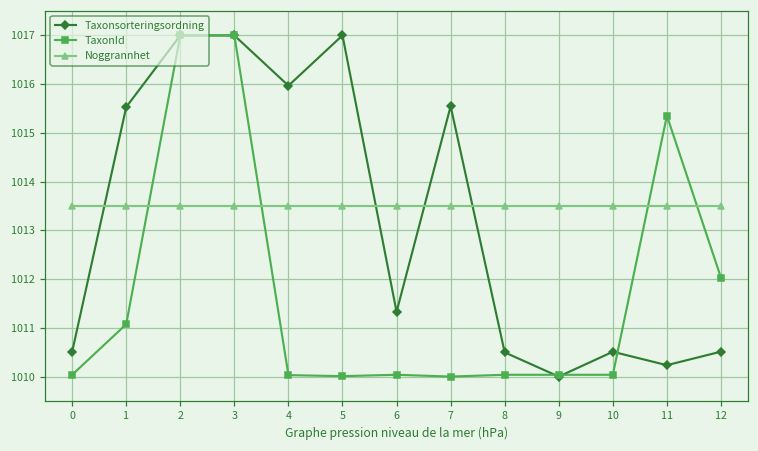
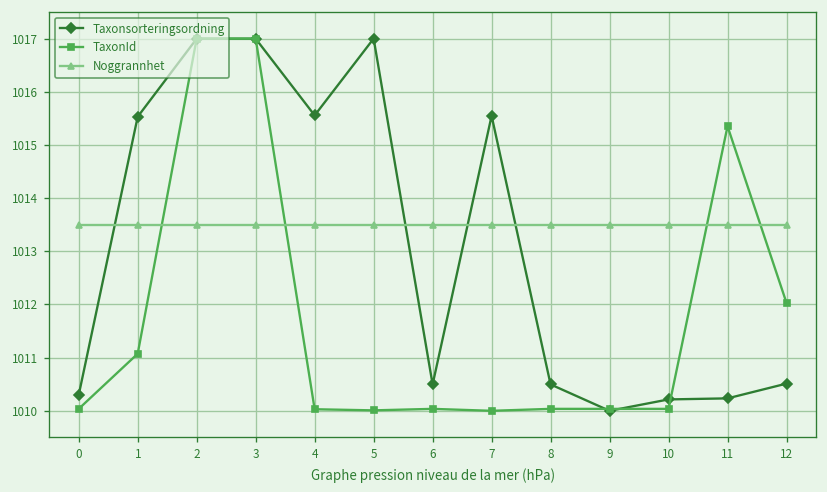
  {
    "Taxonsorteringsordning": {
-     "0": 1010.5,
+     "0": 1010.3,
      "1": 1015.5,
-     "4": 1016.0,
+     "4": 1015.6,
      "5": 1017.0,
-     "6": 1011.3,
+     "6": 1010.5,
      "7": 1015.5,
      "8": 1010.5,
-     "10": 1010.5,
+     "10": 1010.2,
      "11": 1010.2,
      "12": 1010.5
    },
    "TaxonId": {
      "0": 1010.0,
      "1": 1011.1,
      "4": 1010.0,
      "5": 1010.0,
      "6": 1010.0,
      "7": 1010.0,
      "8": 1010.0,
      "10": 1010.0,
      "11": 1015.4,
      "12": 1012.0
    },
    "Noggrannhet": {
      "0": 1013.5,
      "1": 1013.5,
      "2": 1013.5,
      "3": 1013.5,
      "4": 1013.5,
      "5": 1013.5,
      "6": 1013.5,
      "7": 1013.5,
      "8": 1013.5,
      "9": 1013.5,
      "10": 1013.5,
      "11": 1013.5,
      "12": 1013.5
    }
  }
